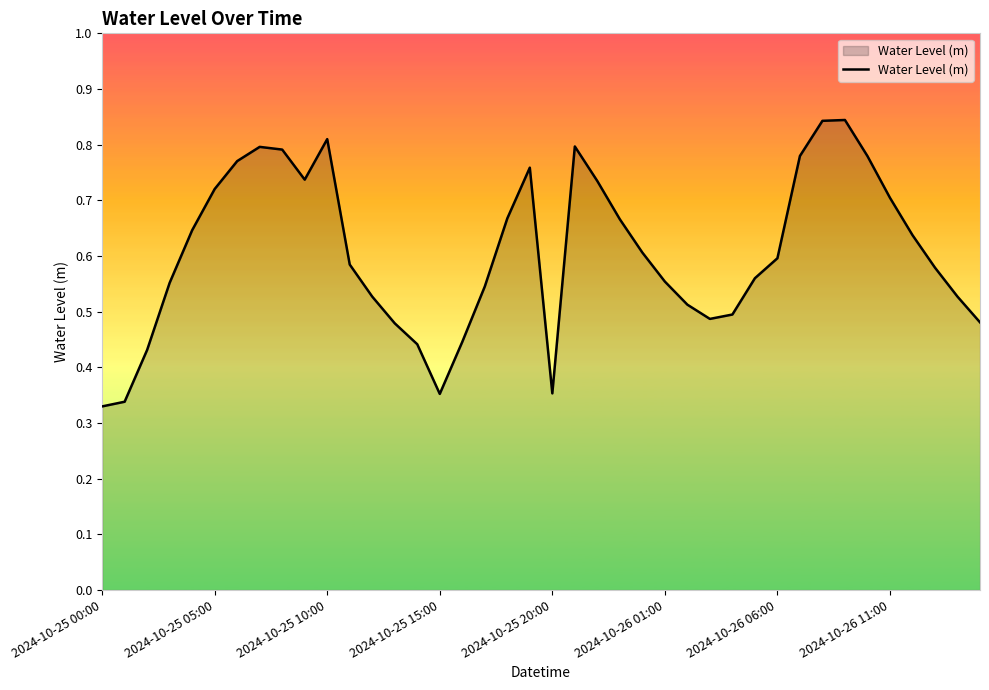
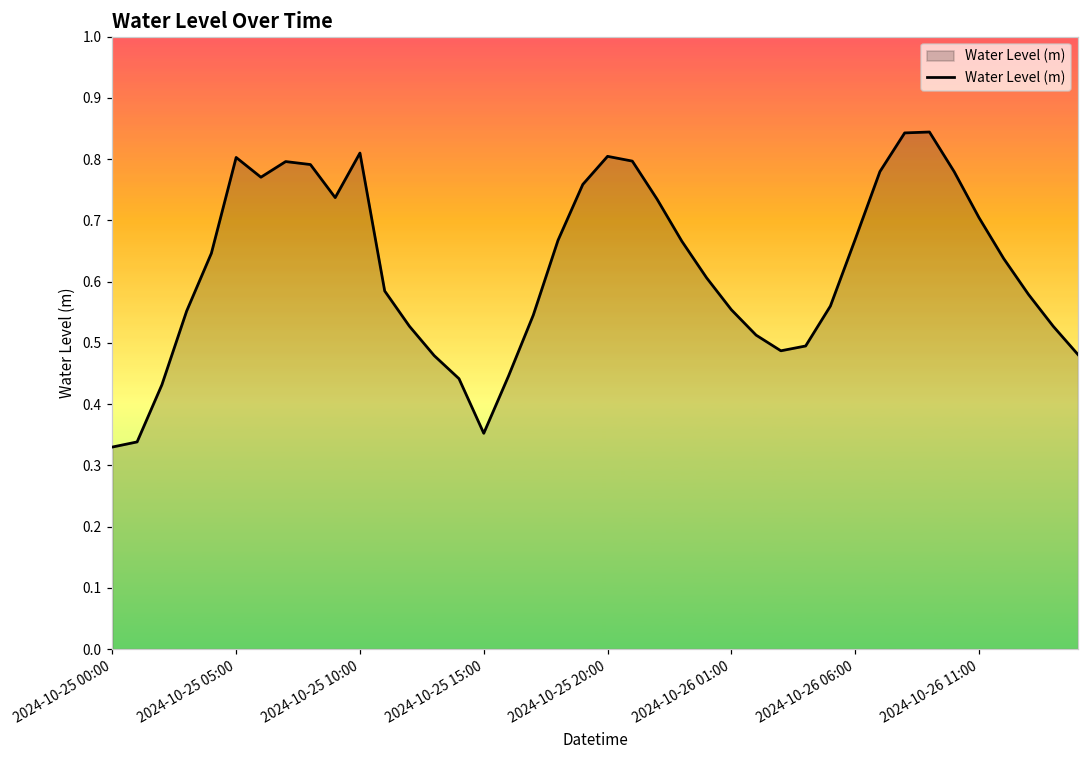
  {
    "2024-10-25 00:00": 0.33,
-   "2024-10-25 05:00": 0.72,
+   "2024-10-25 05:00": 0.80,
    "2024-10-25 10:00": 0.81,
    "2024-10-25 15:00": 0.35,
-   "2024-10-25 20:00": 0.35,
+   "2024-10-25 20:00": 0.80,
    "2024-10-26 01:00": 0.55,
-   "2024-10-26 06:00": 0.60,
+   "2024-10-26 06:00": 0.67,
    "2024-10-26 11:00": 0.70
  }
